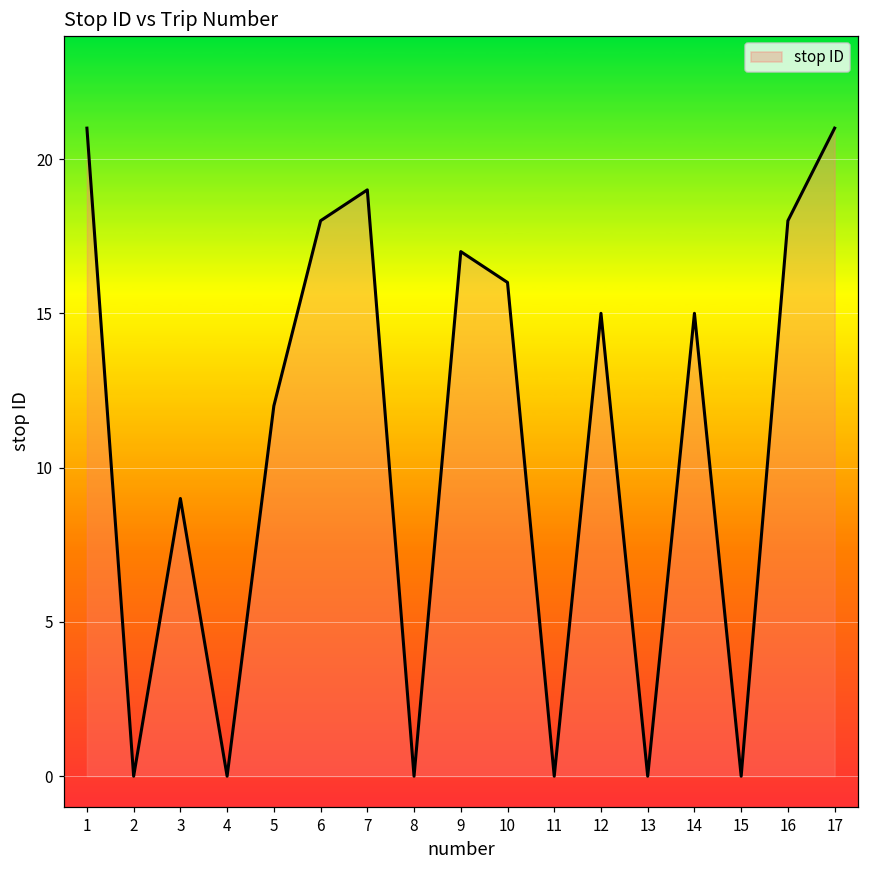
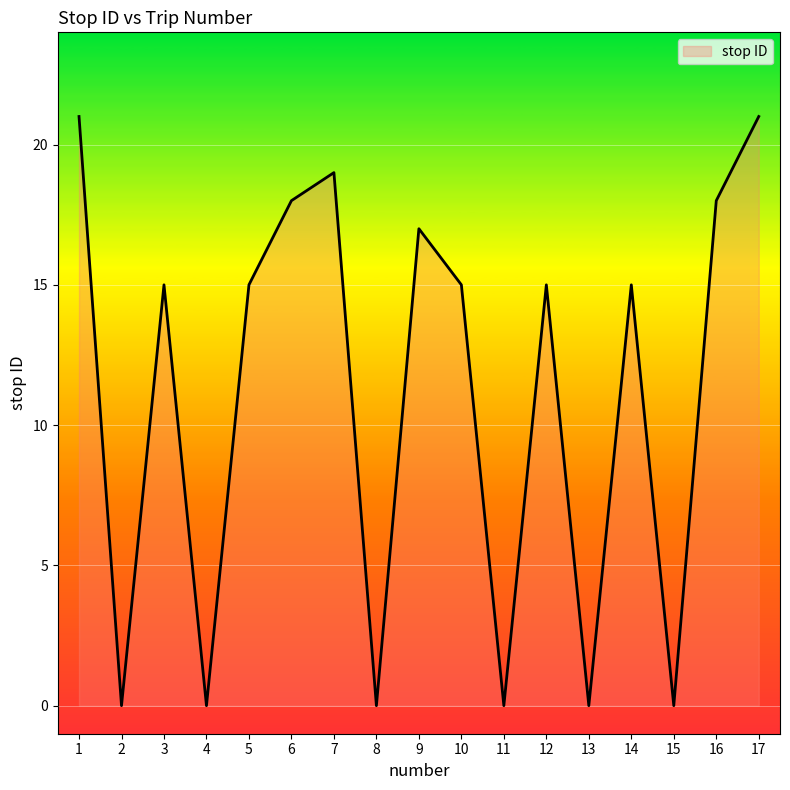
  {
    "1": 21,
    "2": 0,
-   "3": 9,
+   "3": 15,
    "4": 0,
-   "5": 12,
+   "5": 15,
    "6": 18,
    "7": 19,
    "8": 0,
    "9": 17,
-   "10": 16,
+   "10": 15,
    "11": 0,
    "12": 15,
    "13": 0,
    "14": 15,
    "15": 0,
    "16": 18,
    "17": 21
  }
